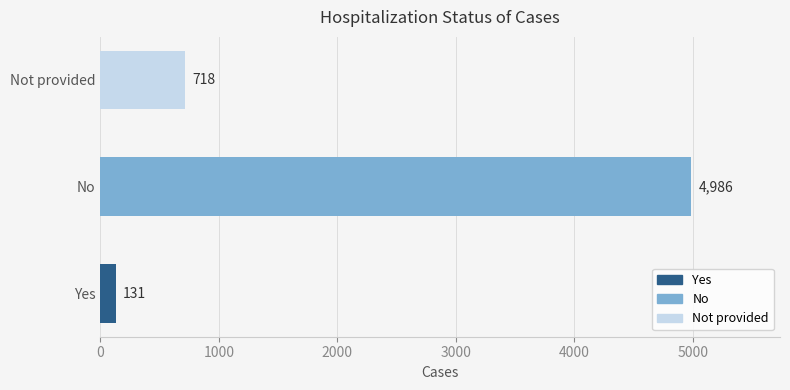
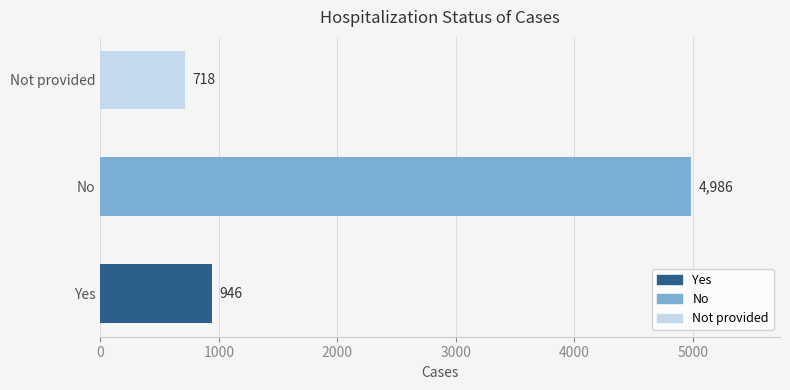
  {
    "Not provided": "718",
    "No": "4,986",
-   "Yes": "131"
+   "Yes": "946"
  }
